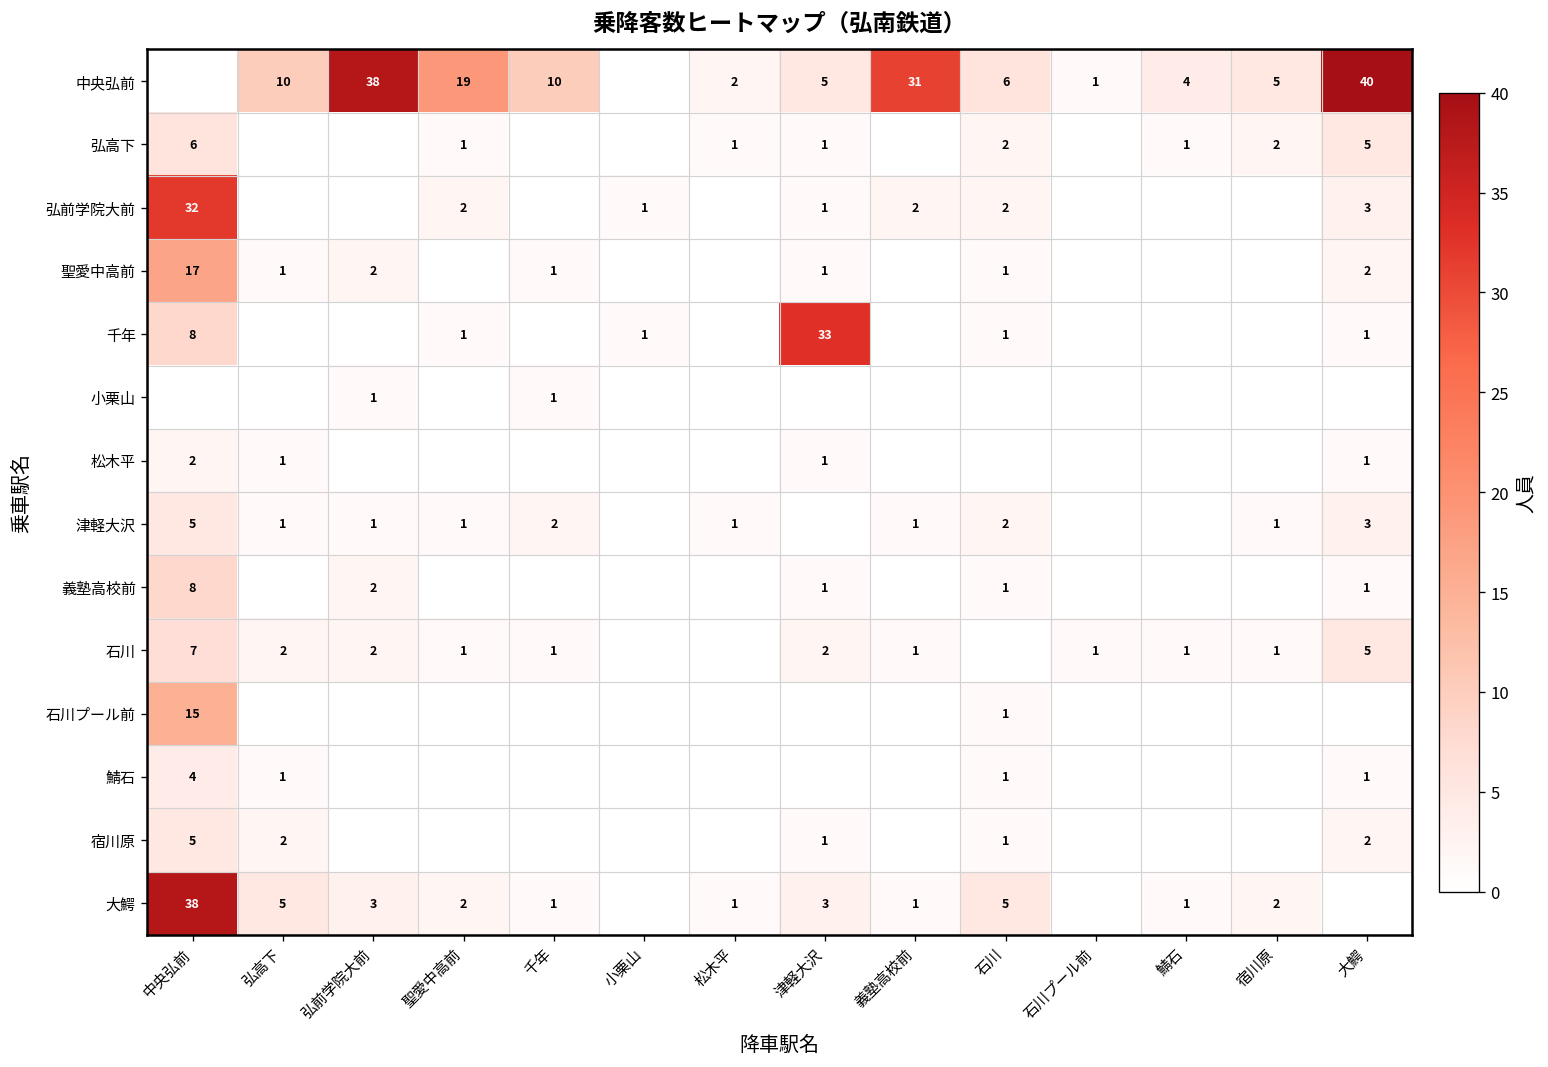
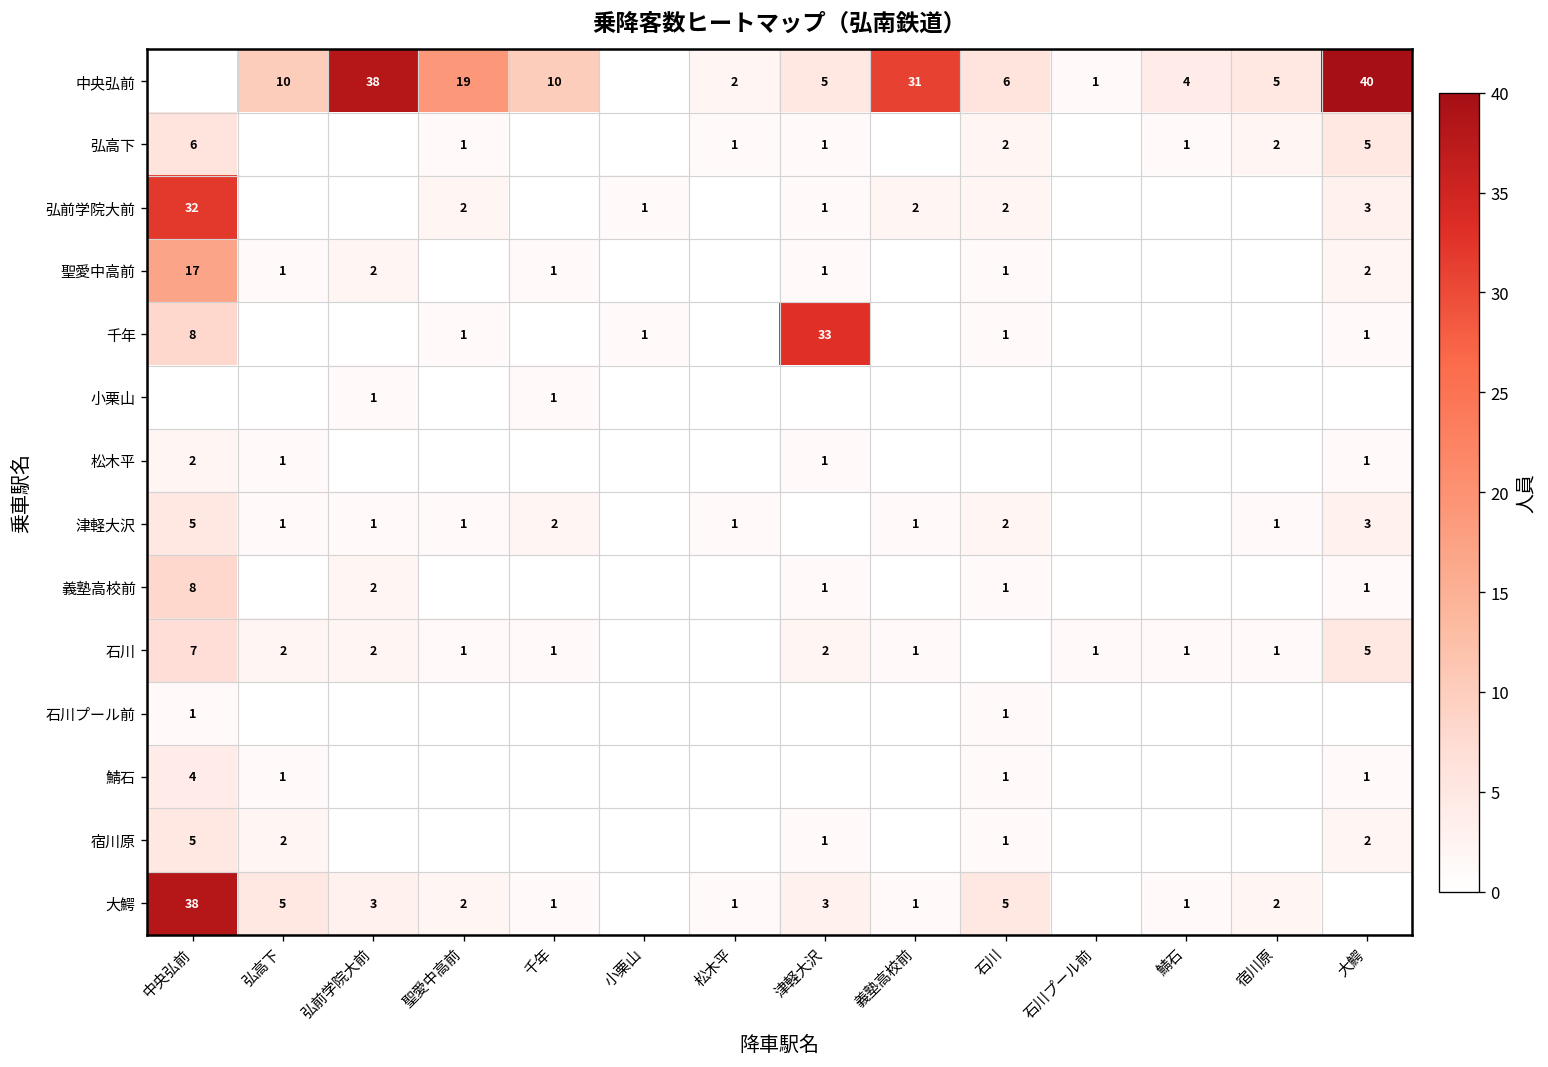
  {
    "中央弘前": {
      "弘高下": 10,
      "弘前学院大前": 38,
      "聖愛中高前": 19,
      "千年": 10,
      "松木平": 2,
      "津軽大沢": 5,
      "義塾高校前": 31,
      "石川": 6,
      "石川プール前": 1,
      "鯖石": 4,
      "宿川原": 5,
      "大鰐": 40
    },
    "弘高下": {
      "中央弘前": 6,
      "聖愛中高前": 1,
      "松木平": 1,
      "津軽大沢": 1,
      "石川": 2,
      "鯖石": 1,
      "宿川原": 2,
      "大鰐": 5
    },
    "弘前学院大前": {
      "中央弘前": 32,
      "聖愛中高前": 2,
      "小栗山": 1,
      "津軽大沢": 1,
      "義塾高校前": 2,
      "石川": 2,
      "大鰐": 3
    },
    "聖愛中高前": {
      "中央弘前": 17,
      "弘高下": 1,
      "弘前学院大前": 2,
      "千年": 1,
      "津軽大沢": 1,
      "石川": 1,
      "大鰐": 2
    },
    "千年": {
      "中央弘前": 8,
      "聖愛中高前": 1,
      "小栗山": 1,
      "津軽大沢": 33,
      "石川": 1,
      "大鰐": 1
    },
    "小栗山": {
      "弘前学院大前": 1,
      "千年": 1
    },
    "松木平": {
      "中央弘前": 2,
      "弘高下": 1,
      "津軽大沢": 1,
      "大鰐": 1
    },
    "津軽大沢": {
      "中央弘前": 5,
      "弘高下": 1,
      "弘前学院大前": 1,
      "聖愛中高前": 1,
      "千年": 2,
      "松木平": 1,
      "義塾高校前": 1,
      "石川": 2,
      "宿川原": 1,
      "大鰐": 3
    },
    "義塾高校前": {
      "中央弘前": 8,
      "弘前学院大前": 2,
      "津軽大沢": 1,
      "石川": 1,
      "大鰐": 1
    },
    "石川": {
      "中央弘前": 7,
      "弘高下": 2,
      "弘前学院大前": 2,
      "聖愛中高前": 1,
      "千年": 1,
      "津軽大沢": 2,
      "義塾高校前": 1,
      "石川プール前": 1,
      "鯖石": 1,
      "宿川原": 1,
      "大鰐": 5
    },
    "石川プール前": {
-     "中央弘前": 15,
+     "中央弘前": 1,
      "石川": 1
    },
    "鯖石": {
      "中央弘前": 4,
      "弘高下": 1,
      "石川": 1,
      "大鰐": 1
    },
    "宿川原": {
      "中央弘前": 5,
      "弘高下": 2,
      "津軽大沢": 1,
      "石川": 1,
      "大鰐": 2
    },
    "大鰐": {
      "中央弘前": 38,
      "弘高下": 5,
      "弘前学院大前": 3,
      "聖愛中高前": 2,
      "千年": 1,
      "松木平": 1,
      "津軽大沢": 3,
      "義塾高校前": 1,
      "石川": 5,
      "鯖石": 1,
      "宿川原": 2
    }
  }
